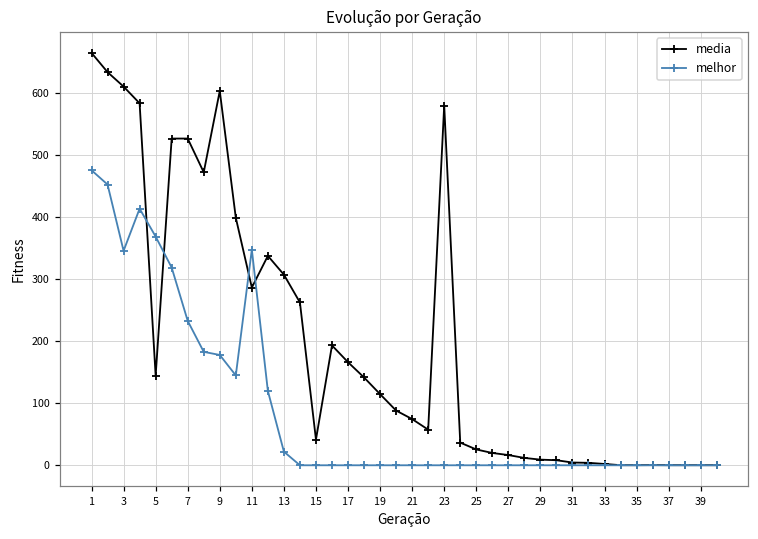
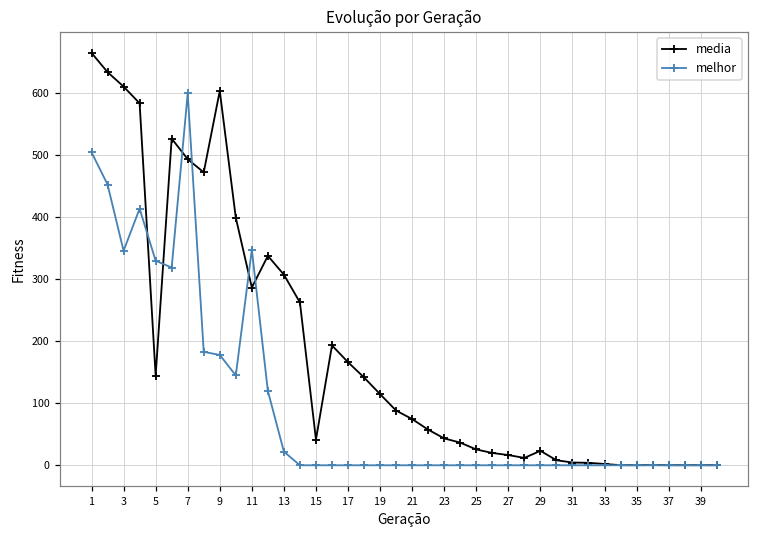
  {
    "media": {
      "1": 670,
      "3": 610,
      "5": 140,
-     "7": 530,
+     "7": 490,
      "9": 600,
      "11": 290,
      "13": 310,
      "15": 40,
      "17": 170,
      "19": 110,
      "21": 70,
-     "23": 580,
+     "23": 40,
      "25": 30,
      "27": 20,
-     "29": 10
+     "29": 20
    },
    "melhor": {
-     "1": 480,
+     "1": 510,
      "3": 350,
-     "5": 370,
-     "7": 230,
+     "5": 330,
+     "7": 600,
      "9": 180,
      "11": 350,
      "13": 20,
      "15": 0,
      "17": 0,
      "19": 0,
      "21": 0,
      "23": 0,
      "25": 0,
      "27": 0,
      "29": 0
    }
  }
